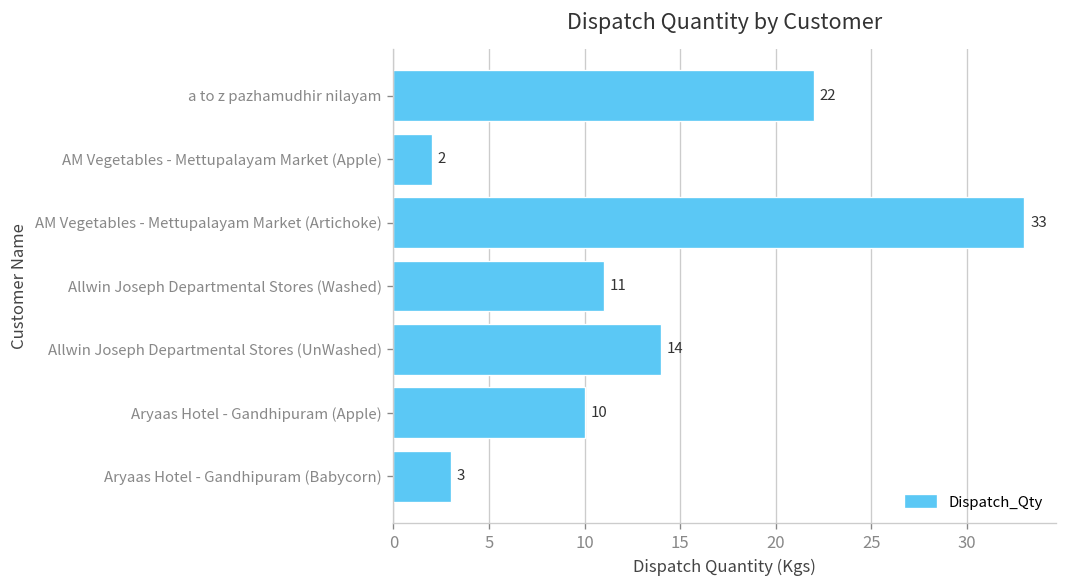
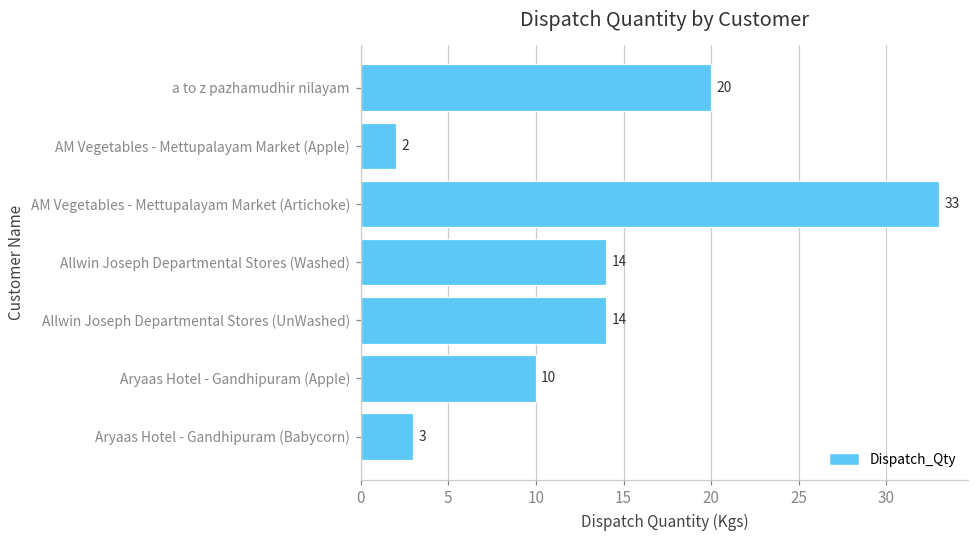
  {
-   "a to z pazhamudhir nilayam": 22,
+   "a to z pazhamudhir nilayam": 20,
    "AM Vegetables - Mettupalayam Market (Apple)": 2,
    "AM Vegetables - Mettupalayam Market (Artichoke)": 33,
-   "Allwin Joseph Departmental Stores (Washed)": 11,
+   "Allwin Joseph Departmental Stores (Washed)": 14,
    "Allwin Joseph Departmental Stores (UnWashed)": 14,
    "Aryaas Hotel - Gandhipuram (Apple)": 10,
    "Aryaas Hotel - Gandhipuram (Babycorn)": 3
  }
